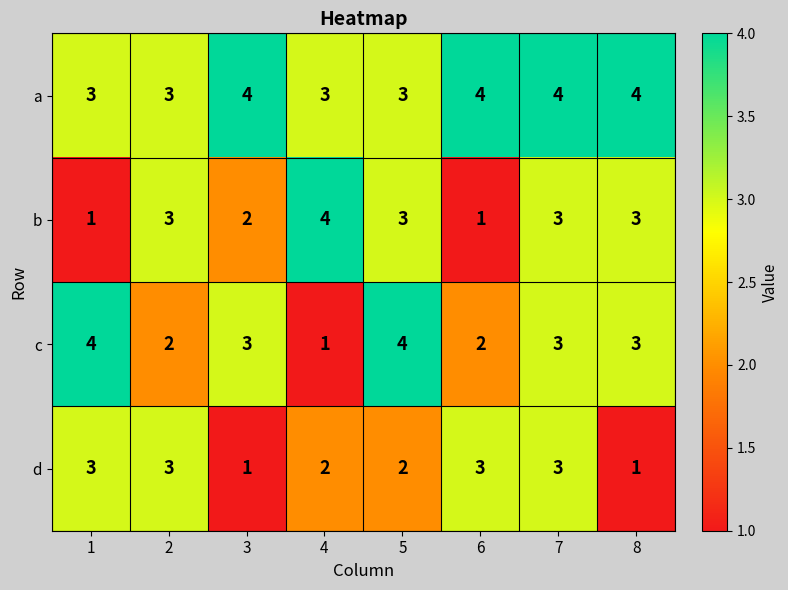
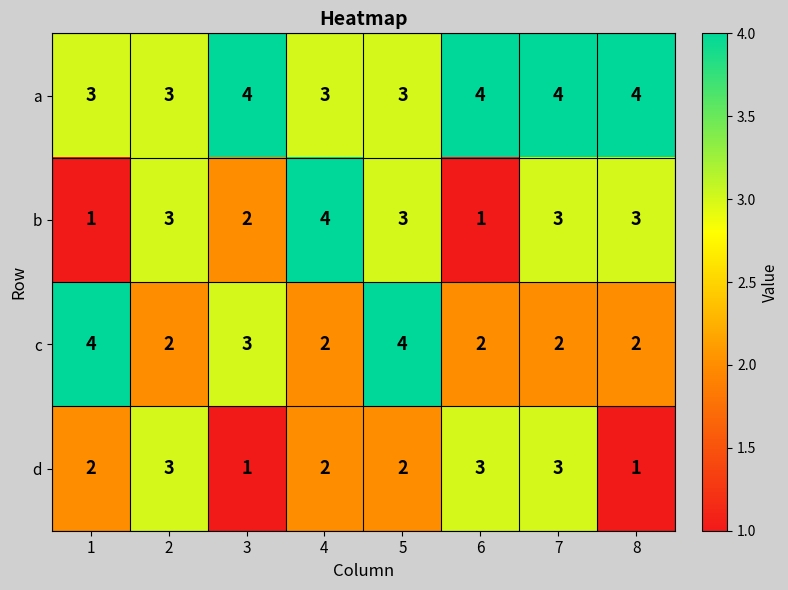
  {
    "a": {
      "1": 3,
      "2": 3,
      "3": 4,
      "4": 3,
      "5": 3,
      "6": 4,
      "7": 4,
      "8": 4
    },
    "b": {
      "1": 1,
      "2": 3,
      "3": 2,
      "4": 4,
      "5": 3,
      "6": 1,
      "7": 3,
      "8": 3
    },
    "c": {
      "1": 4,
      "2": 2,
      "3": 3,
-     "4": 1,
+     "4": 2,
      "5": 4,
      "6": 2,
-     "7": 3,
-     "8": 3
+     "7": 2,
+     "8": 2
    },
    "d": {
-     "1": 3,
+     "1": 2,
      "2": 3,
      "3": 1,
      "4": 2,
      "5": 2,
      "6": 3,
      "7": 3,
      "8": 1
    }
  }
